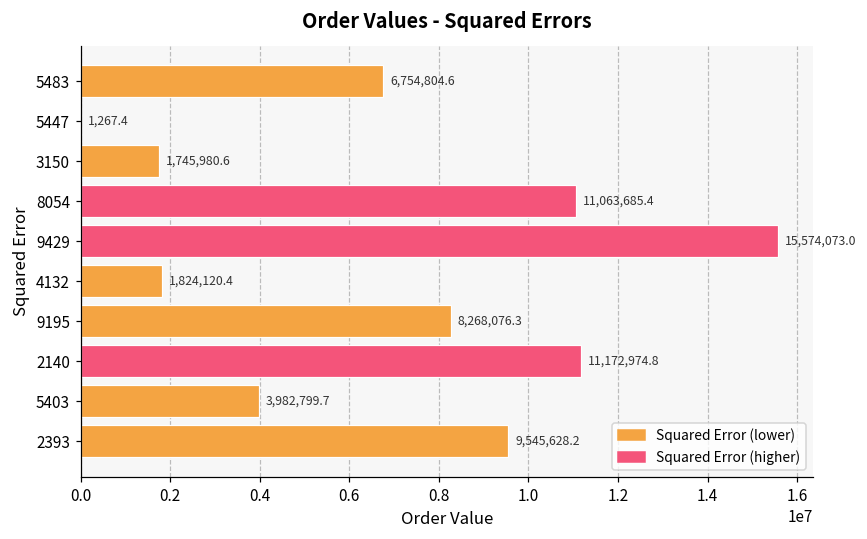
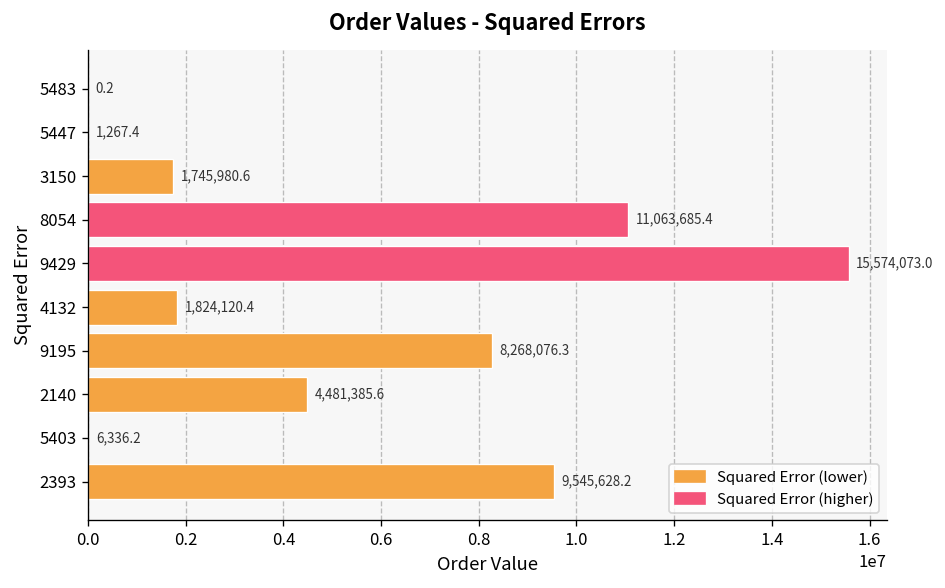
  {
-   "5483": "6,754,804.6",
+   "5483": "0.2",
    "5447": "1,267.4",
    "3150": "1,745,980.6",
    "8054": "11,063,685.4",
    "9429": "15,574,073.0",
    "4132": "1,824,120.4",
    "9195": "8,268,076.3",
-   "2140": "11,172,974.8",
-   "5403": "3,982,799.7",
+   "2140": "4,481,385.6",
+   "5403": "6,336.2",
    "2393": "9,545,628.2"
  }
